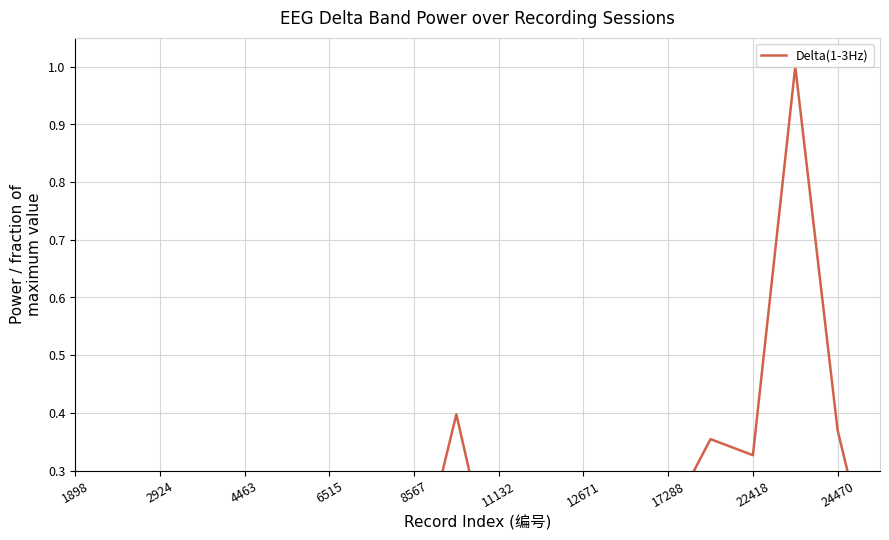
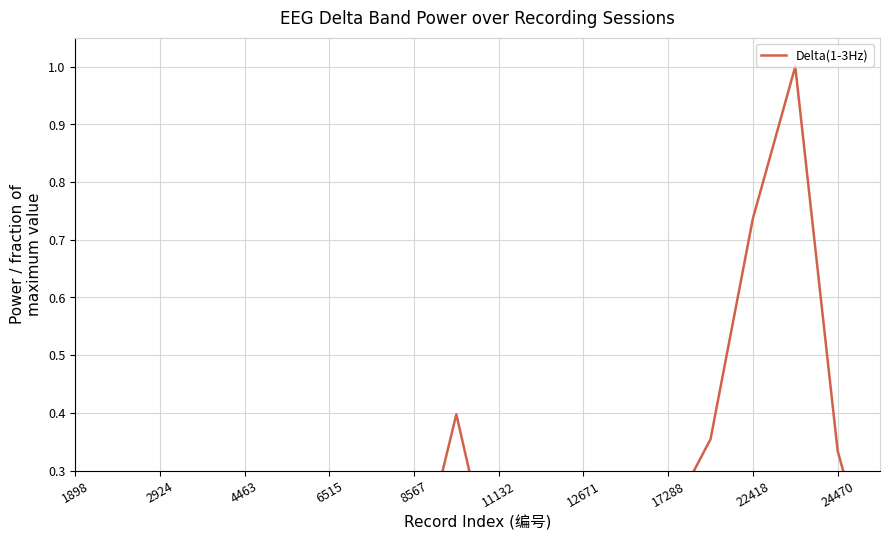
  {
-   "22418": 0.33,
-   "24470": 0.37
+   "22418": 0.74,
+   "24470": 0.33
  }
